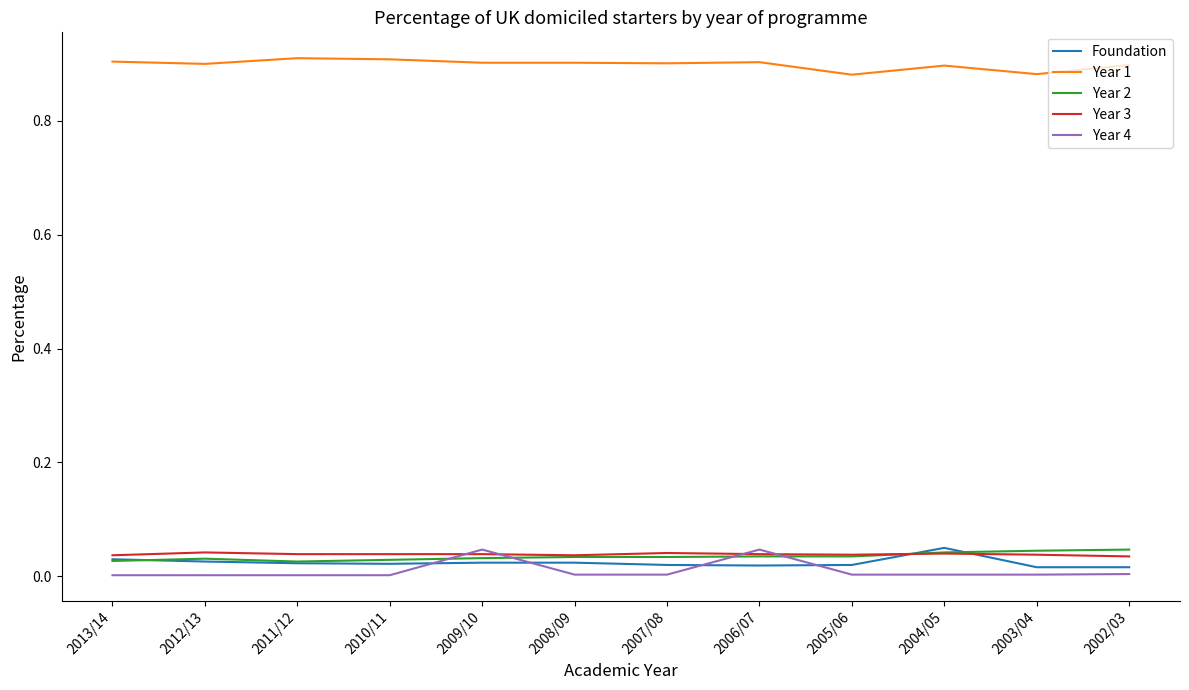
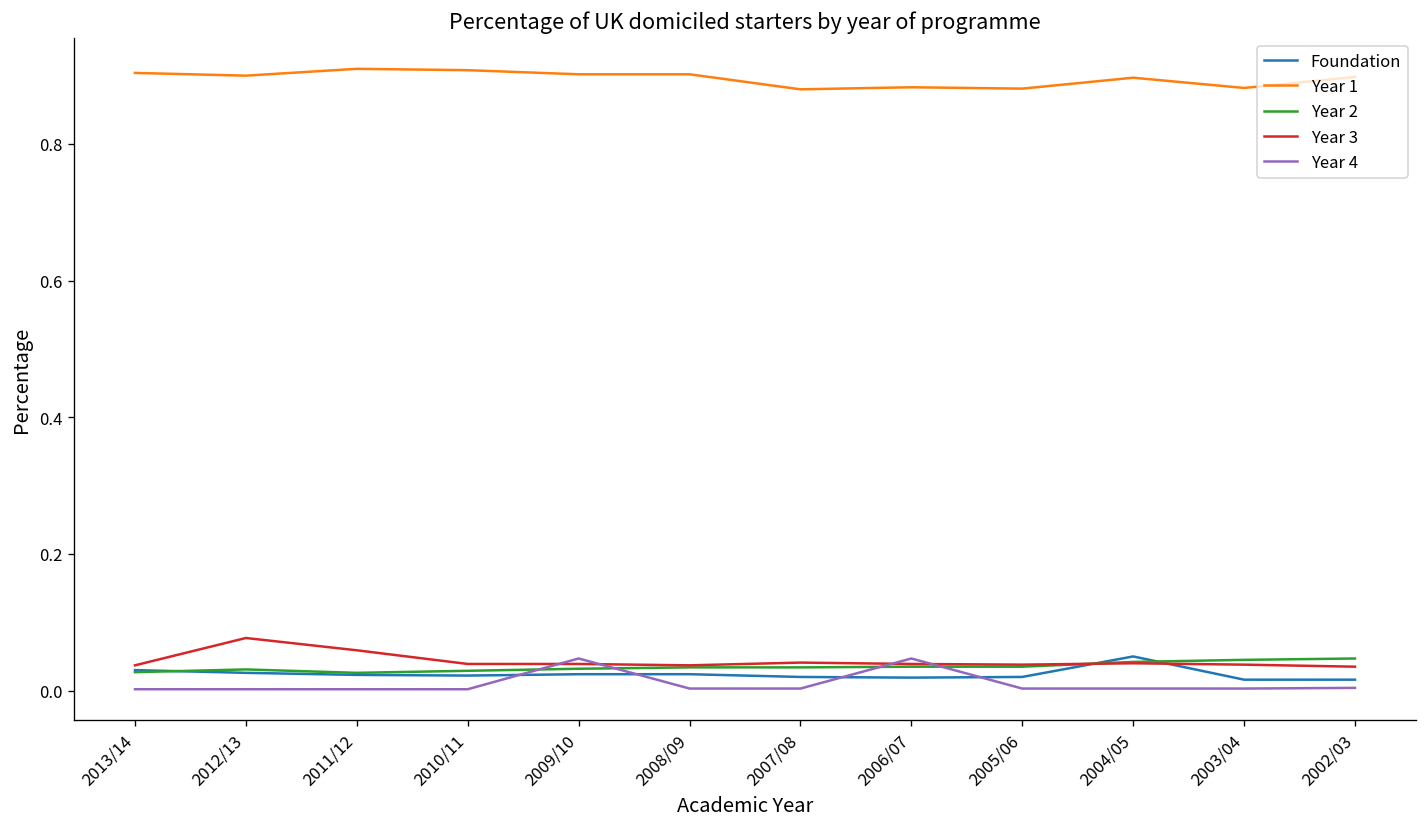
  {
    "Foundation": {
      "2012/13": 0.03,
      "2010/11": 0.02,
      "2009/10": 0.02,
      "2008/09": 0.02,
      "2007/08": 0.02,
      "2006/07": 0.02,
      "2005/06": 0.02,
      "2004/05": 0.05,
      "2003/04": 0.02,
      "2002/03": 0.02
    },
    "Year 1": {
      "2013/14": 0.90,
      "2012/13": 0.90,
      "2011/12": 0.91,
      "2010/11": 0.91,
      "2009/10": 0.90,
      "2008/09": 0.90,
-     "2007/08": 0.90,
-     "2006/07": 0.90,
+     "2007/08": 0.88,
+     "2006/07": 0.88,
      "2005/06": 0.88,
      "2004/05": 0.90,
      "2003/04": 0.88
    },
    "Year 2": {
      "2012/13": 0.03,
      "2010/11": 0.03,
      "2009/10": 0.03,
      "2007/08": 0.03,
      "2003/04": 0.05,
      "2002/03": 0.05
    },
    "Year 3": {
      "2013/14": 0.04,
-     "2012/13": 0.04,
-     "2011/12": 0.04,
+     "2012/13": 0.08,
+     "2011/12": 0.06,
      "2010/11": 0.04,
      "2009/10": 0.04,
      "2007/08": 0.04,
      "2003/04": 0.04,
      "2002/03": 0.04
    },
    "Year 4": {
      "2013/14": 0.00,
      "2012/13": 0.00,
      "2011/12": 0.00,
      "2010/11": 0.00,
      "2009/10": 0.05,
      "2008/09": 0.00,
      "2007/08": 0.00,
      "2006/07": 0.05,
      "2005/06": 0.00,
      "2004/05": 0.00,
      "2003/04": 0.00,
      "2002/03": 0.00
    }
  }
